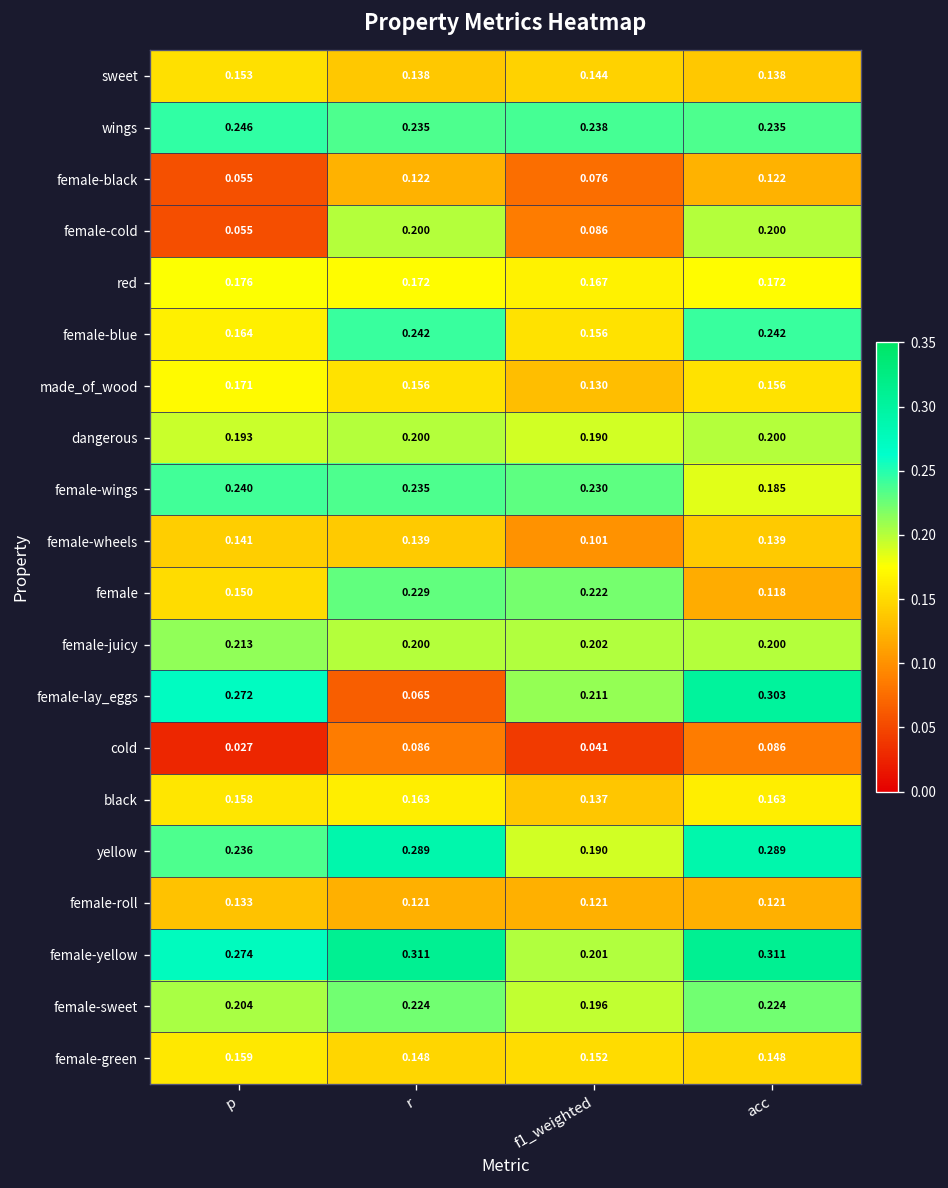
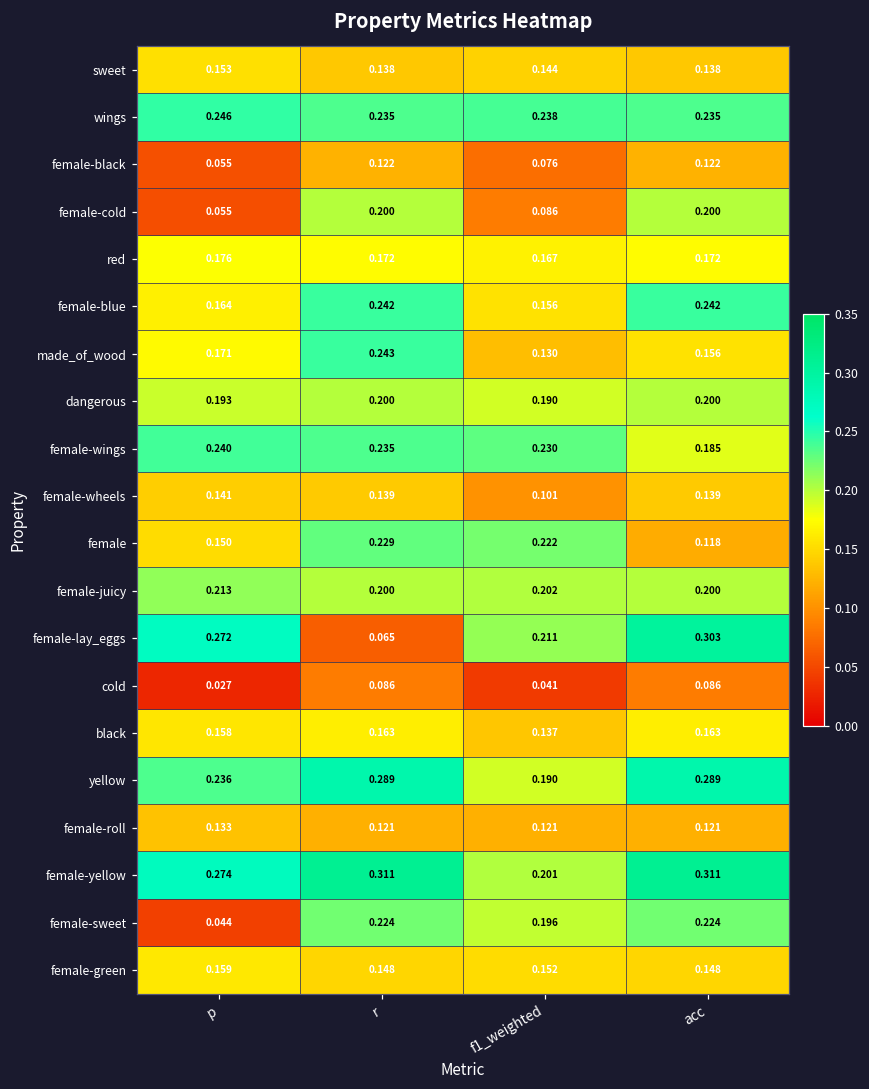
  {
    "sweet": {
      "p": 0.153,
      "r": 0.138,
      "f1_weighted": 0.144,
      "acc": 0.138
    },
    "wings": {
      "p": 0.246,
      "r": 0.235,
      "f1_weighted": 0.238,
      "acc": 0.235
    },
    "female-black": {
      "p": 0.055,
      "r": 0.122,
      "f1_weighted": 0.076,
      "acc": 0.122
    },
    "female-cold": {
      "p": 0.055,
      "r": 0.200,
      "f1_weighted": 0.086,
      "acc": 0.200
    },
    "red": {
      "p": 0.176,
      "r": 0.172,
      "f1_weighted": 0.167,
      "acc": 0.172
    },
    "female-blue": {
      "p": 0.164,
      "r": 0.242,
      "f1_weighted": 0.156,
      "acc": 0.242
    },
    "made_of_wood": {
      "p": 0.171,
-     "r": 0.156,
+     "r": 0.243,
      "f1_weighted": 0.130,
      "acc": 0.156
    },
    "dangerous": {
      "p": 0.193,
      "r": 0.200,
      "f1_weighted": 0.190,
      "acc": 0.200
    },
    "female-wings": {
      "p": 0.240,
      "r": 0.235,
      "f1_weighted": 0.230,
      "acc": 0.185
    },
    "female-wheels": {
      "p": 0.141,
      "r": 0.139,
      "f1_weighted": 0.101,
      "acc": 0.139
    },
    "female": {
      "p": 0.150,
      "r": 0.229,
      "f1_weighted": 0.222,
      "acc": 0.118
    },
    "female-juicy": {
      "p": 0.213,
      "r": 0.200,
      "f1_weighted": 0.202,
      "acc": 0.200
    },
    "female-lay_eggs": {
      "p": 0.272,
      "r": 0.065,
      "f1_weighted": 0.211,
      "acc": 0.303
    },
    "cold": {
      "p": 0.027,
      "r": 0.086,
      "f1_weighted": 0.041,
      "acc": 0.086
    },
    "black": {
      "p": 0.158,
      "r": 0.163,
      "f1_weighted": 0.137,
      "acc": 0.163
    },
    "yellow": {
      "p": 0.236,
      "r": 0.289,
      "f1_weighted": 0.190,
      "acc": 0.289
    },
    "female-roll": {
      "p": 0.133,
      "r": 0.121,
      "f1_weighted": 0.121,
      "acc": 0.121
    },
    "female-yellow": {
      "p": 0.274,
      "r": 0.311,
      "f1_weighted": 0.201,
      "acc": 0.311
    },
    "female-sweet": {
-     "p": 0.204,
+     "p": 0.044,
      "r": 0.224,
      "f1_weighted": 0.196,
      "acc": 0.224
    },
    "female-green": {
      "p": 0.159,
      "r": 0.148,
      "f1_weighted": 0.152,
      "acc": 0.148
    }
  }
